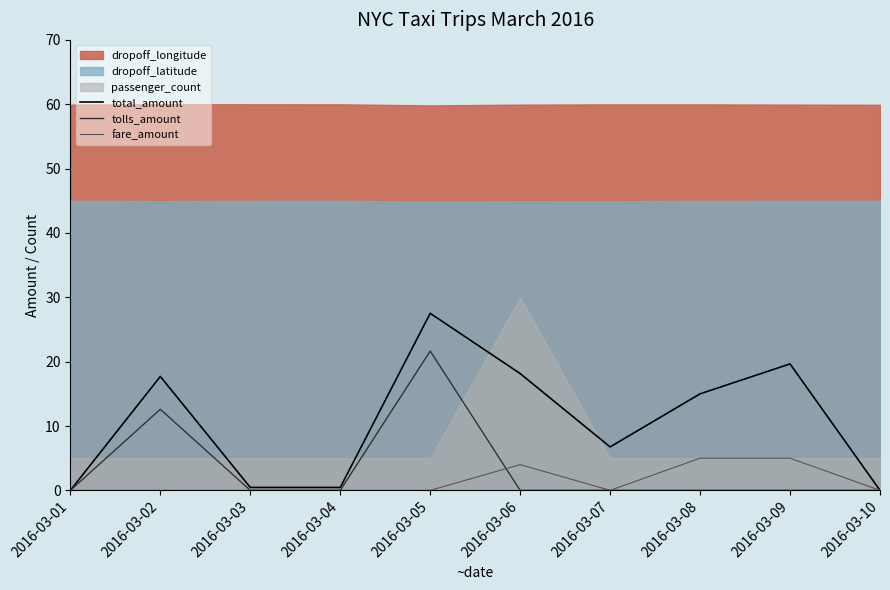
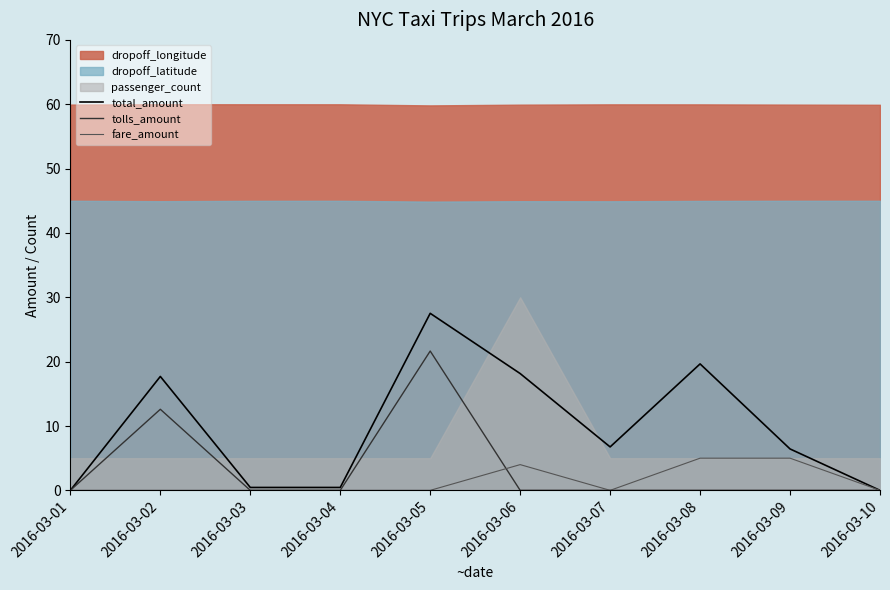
  {
    "total_amount": {
      "2016-03-02": 18,
      "2016-03-03": 0,
      "2016-03-04": 0,
      "2016-03-05": 28,
      "2016-03-06": 18,
      "2016-03-07": 7,
-     "2016-03-08": 15,
-     "2016-03-09": 20
+     "2016-03-08": 20,
+     "2016-03-09": 6
    }
  }
